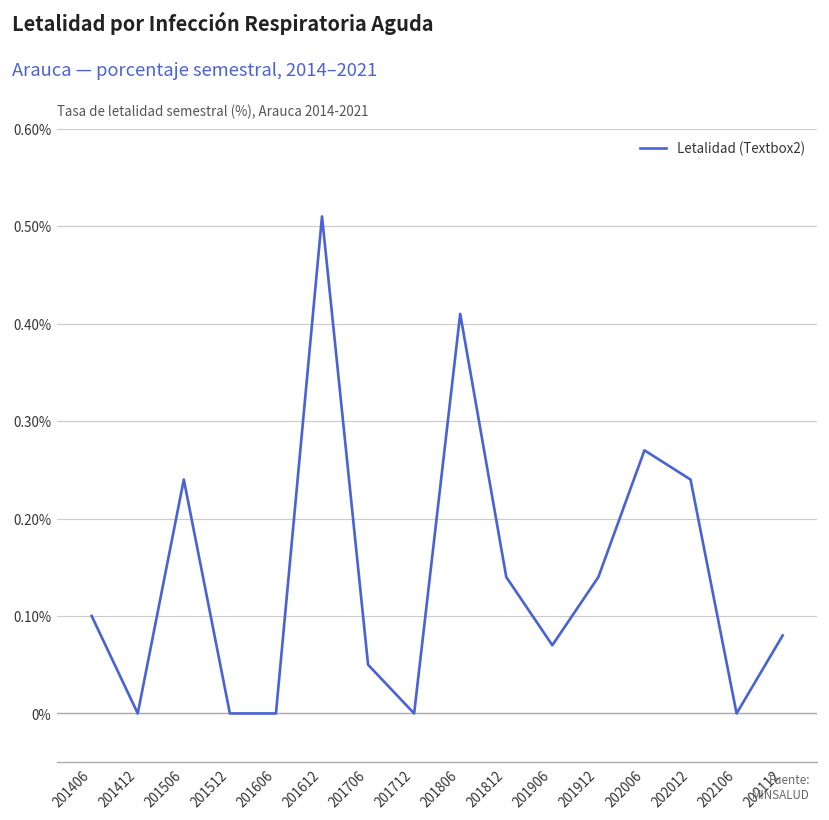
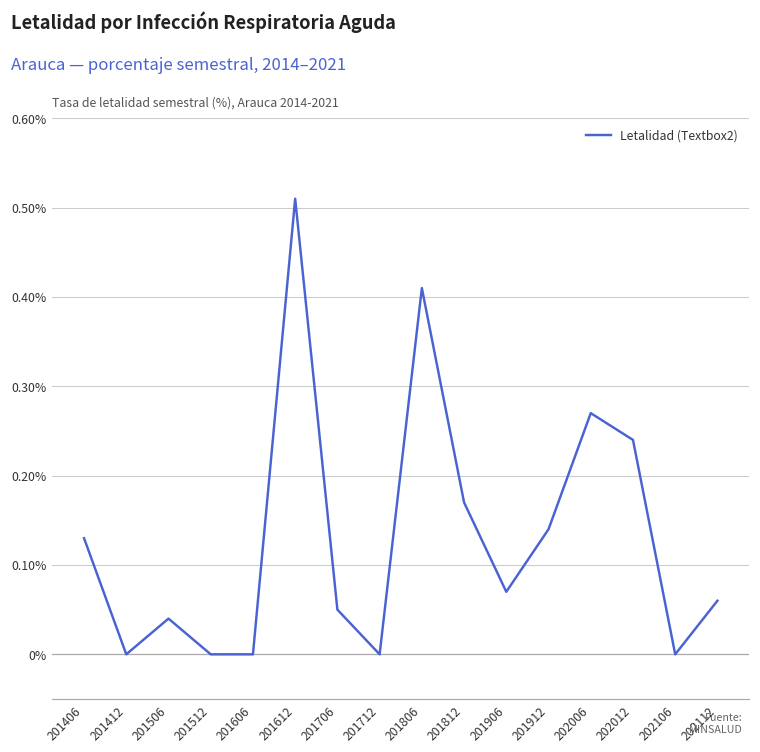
  {
-   "201406": "0.10%",
+   "201406": "0.13%",
    "201412": "0.00%",
-   "201506": "0.24%",
+   "201506": "0.04%",
    "201512": "0.00%",
    "201606": "0.00%",
    "201612": "0.51%",
    "201706": "0.05%",
    "201712": "0.00%",
    "201806": "0.41%",
-   "201812": "0.14%",
+   "201812": "0.17%",
    "201906": "0.07%",
    "201912": "0.14%",
    "202006": "0.27%",
    "202012": "0.24%",
    "202106": "0.00%",
-   "202112": "0.08%"
+   "202112": "0.06%"
  }
